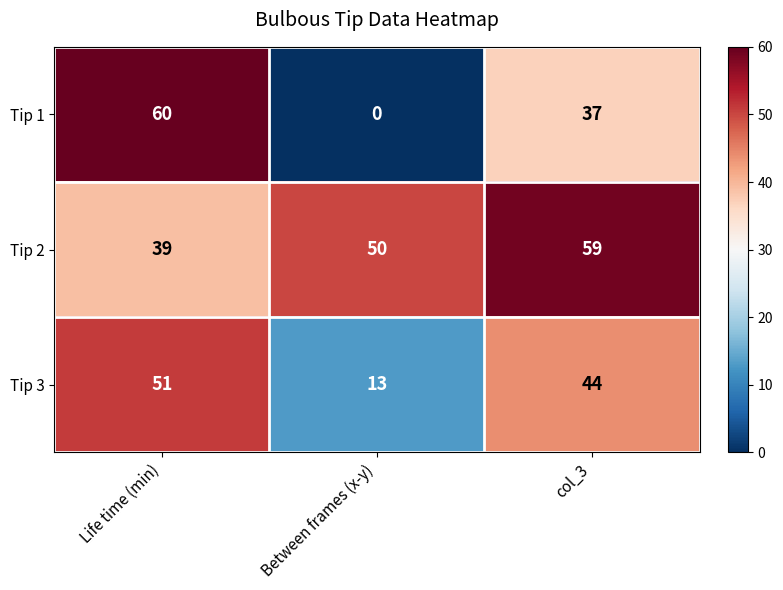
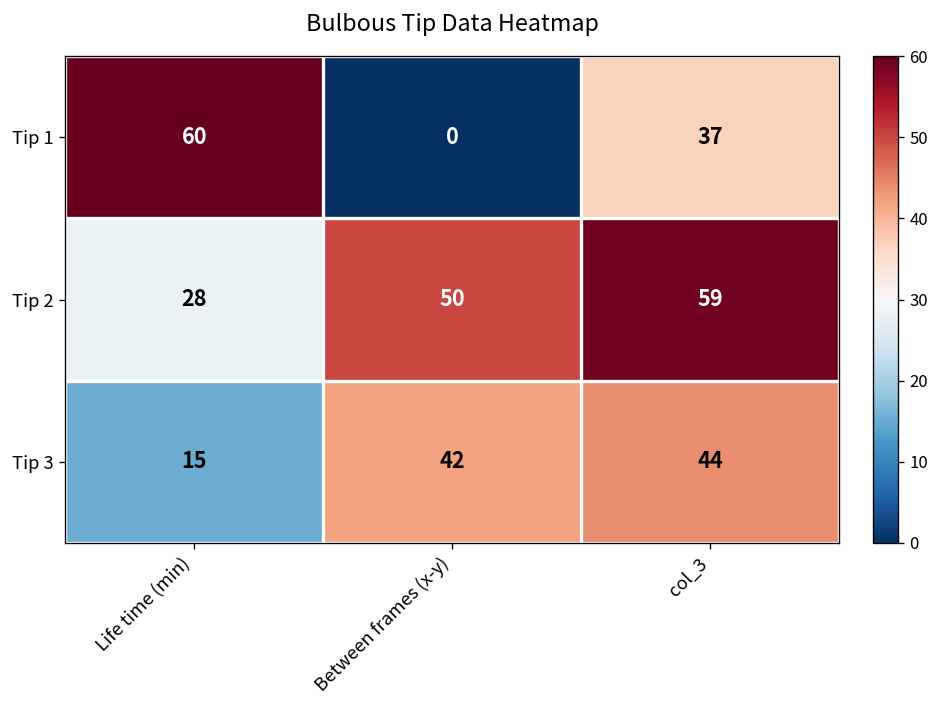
  {
    "Tip 1": {
      "Life time (min)": 60,
      "Between frames (x-y)": 0,
      "col_3": 37
    },
    "Tip 2": {
-     "Life time (min)": 39,
+     "Life time (min)": 28,
      "Between frames (x-y)": 50,
      "col_3": 59
    },
    "Tip 3": {
-     "Life time (min)": 51,
-     "Between frames (x-y)": 13,
+     "Life time (min)": 15,
+     "Between frames (x-y)": 42,
      "col_3": 44
    }
  }
